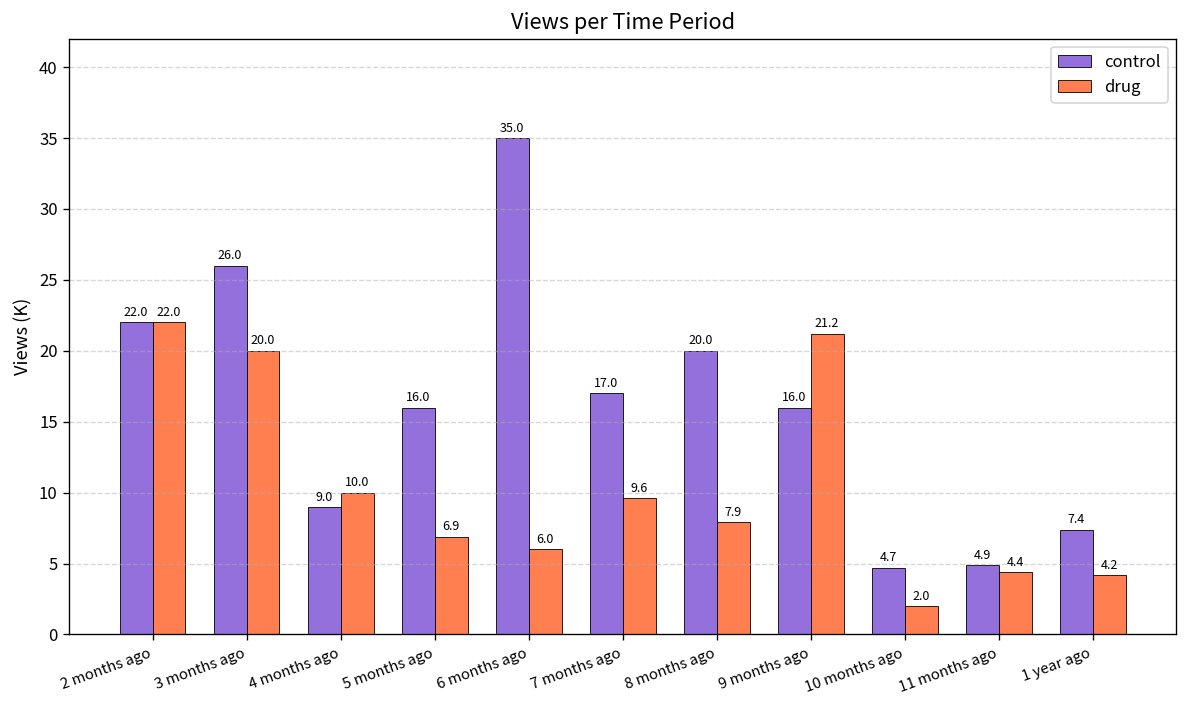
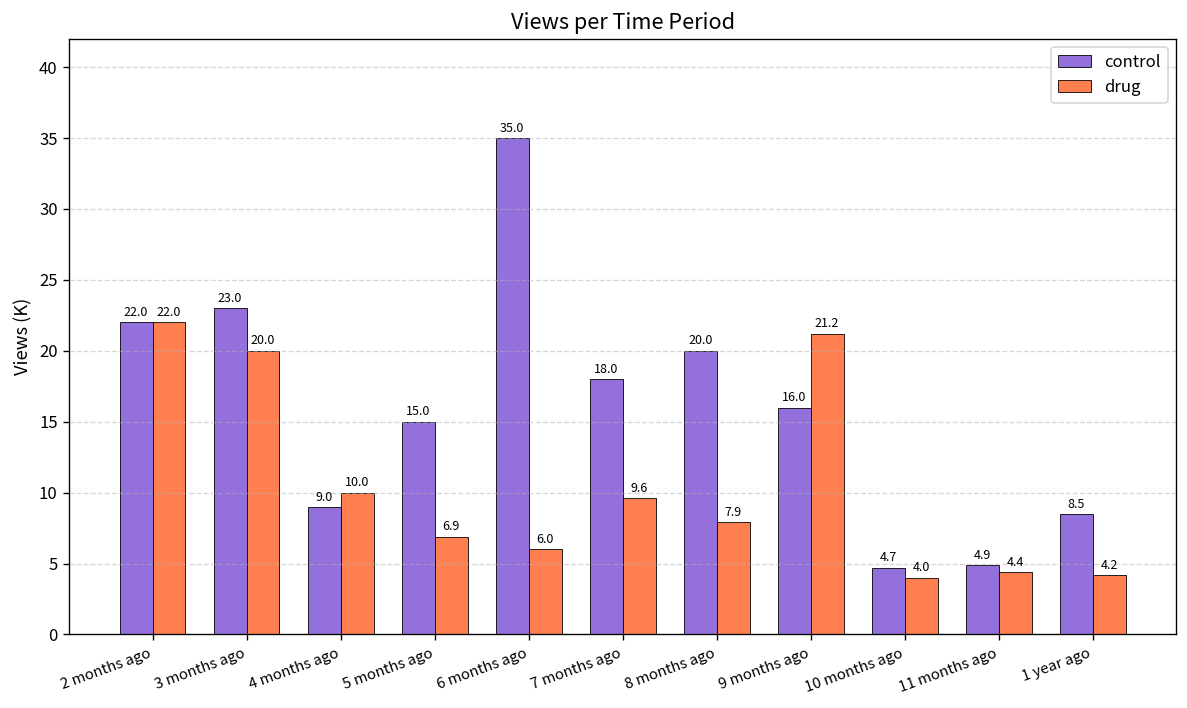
  {
    "control": {
      "2 months ago": 22.0,
-     "3 months ago": 26.0,
+     "3 months ago": 23.0,
      "4 months ago": 9.0,
-     "5 months ago": 16.0,
+     "5 months ago": 15.0,
      "6 months ago": 35.0,
-     "7 months ago": 17.0,
+     "7 months ago": 18.0,
      "8 months ago": 20.0,
      "9 months ago": 16.0,
      "10 months ago": 4.7,
      "11 months ago": 4.9,
-     "1 year ago": 7.4
+     "1 year ago": 8.5
    },
    "drug": {
      "2 months ago": 22.0,
      "3 months ago": 20.0,
      "4 months ago": 10.0,
      "5 months ago": 6.9,
      "6 months ago": 6.0,
      "7 months ago": 9.6,
      "8 months ago": 7.9,
      "9 months ago": 21.2,
-     "10 months ago": 2.0,
+     "10 months ago": 4.0,
      "11 months ago": 4.4,
      "1 year ago": 4.2
    }
  }
